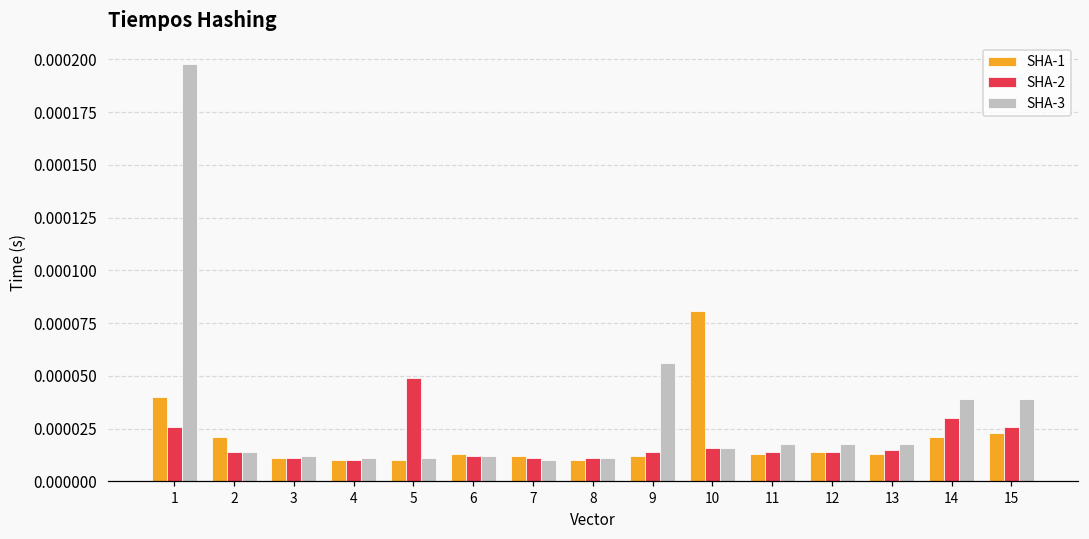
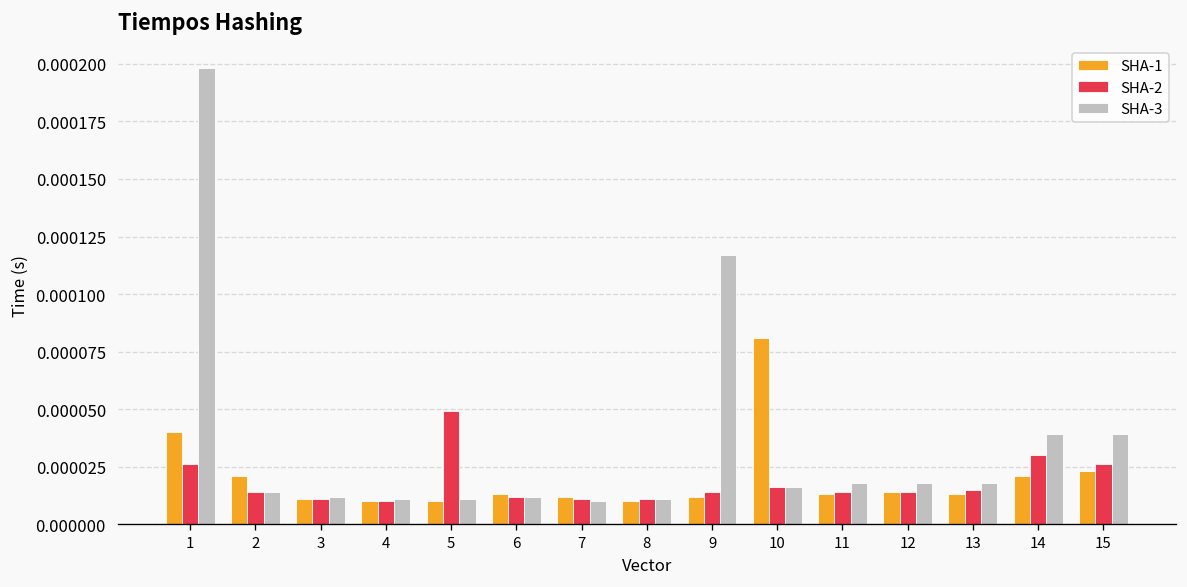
  {
    "SHA-1": {
      "1": 0.000040,
      "2": 0.000021,
      "3": 0.000011,
      "4": 0.000010,
      "5": 0.000010,
      "6": 0.000013,
      "7": 0.000012,
      "8": 0.000010,
      "9": 0.000012,
      "10": 0.000081,
      "11": 0.000013,
      "12": 0.000014,
      "13": 0.000013,
      "14": 0.000021,
      "15": 0.000023
    },
    "SHA-2": {
      "1": 0.000026,
      "2": 0.000014,
      "3": 0.000011,
      "4": 0.000010,
      "5": 0.000049,
      "6": 0.000012,
      "7": 0.000011,
      "8": 0.000011,
      "9": 0.000014,
      "10": 0.000016,
      "11": 0.000014,
      "12": 0.000014,
      "13": 0.000015,
      "14": 0.000030,
      "15": 0.000026
    },
    "SHA-3": {
      "1": 0.000198,
      "2": 0.000014,
      "3": 0.000012,
      "4": 0.000011,
      "5": 0.000011,
      "6": 0.000012,
      "7": 0.000010,
      "8": 0.000011,
-     "9": 0.000056,
+     "9": 0.000117,
      "10": 0.000016,
      "11": 0.000018,
      "12": 0.000018,
      "13": 0.000018,
      "14": 0.000039,
      "15": 0.000039
    }
  }
